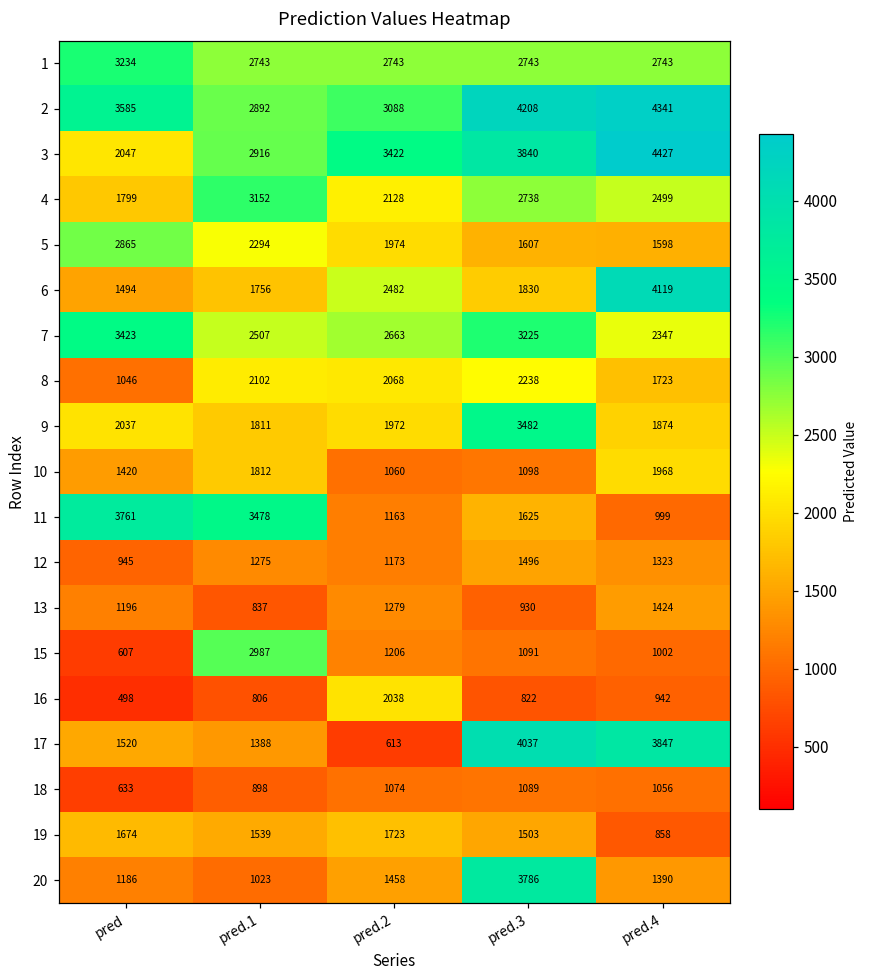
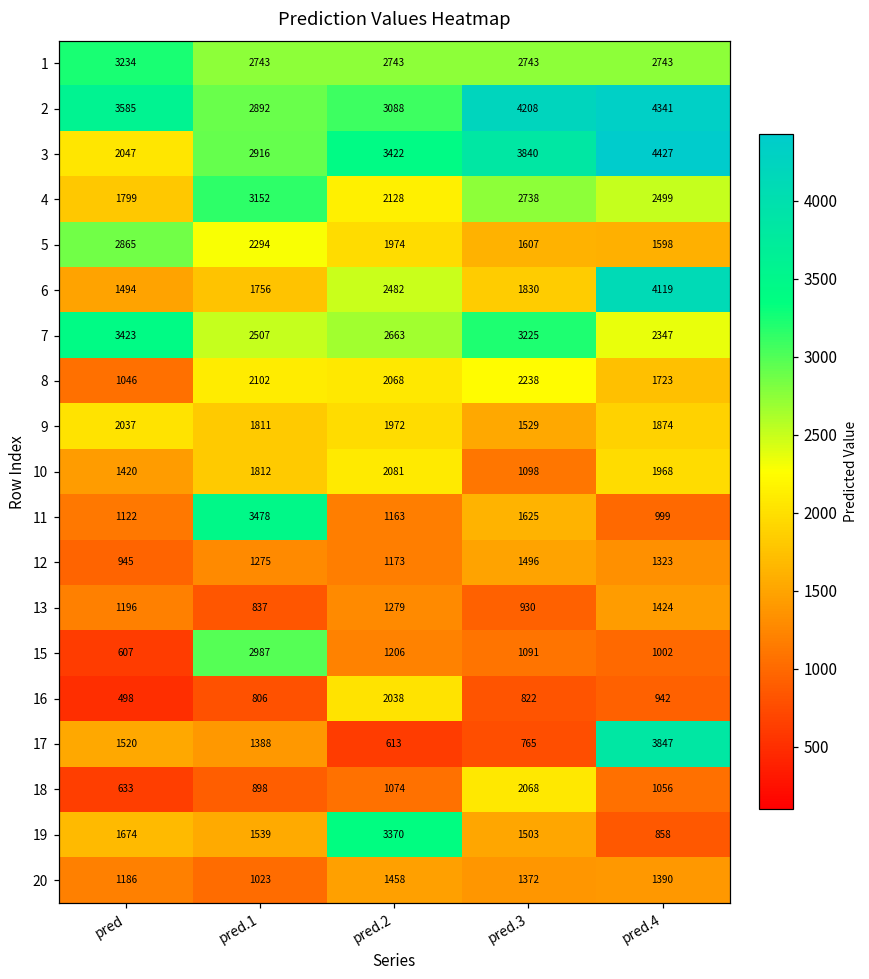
  {
    "1": {
      "pred": 3234,
      "pred.1": 2743,
      "pred.2": 2743,
      "pred.3": 2743,
      "pred.4": 2743
    },
    "2": {
      "pred": 3585,
      "pred.1": 2892,
      "pred.2": 3088,
      "pred.3": 4208,
      "pred.4": 4341
    },
    "3": {
      "pred": 2047,
      "pred.1": 2916,
      "pred.2": 3422,
      "pred.3": 3840,
      "pred.4": 4427
    },
    "4": {
      "pred": 1799,
      "pred.1": 3152,
      "pred.2": 2128,
      "pred.3": 2738,
      "pred.4": 2499
    },
    "5": {
      "pred": 2865,
      "pred.1": 2294,
      "pred.2": 1974,
      "pred.3": 1607,
      "pred.4": 1598
    },
    "6": {
      "pred": 1494,
      "pred.1": 1756,
      "pred.2": 2482,
      "pred.3": 1830,
      "pred.4": 4119
    },
    "7": {
      "pred": 3423,
      "pred.1": 2507,
      "pred.2": 2663,
      "pred.3": 3225,
      "pred.4": 2347
    },
    "8": {
      "pred": 1046,
      "pred.1": 2102,
      "pred.2": 2068,
      "pred.3": 2238,
      "pred.4": 1723
    },
    "9": {
      "pred": 2037,
      "pred.1": 1811,
      "pred.2": 1972,
-     "pred.3": 3482,
+     "pred.3": 1529,
      "pred.4": 1874
    },
    "10": {
      "pred": 1420,
      "pred.1": 1812,
-     "pred.2": 1060,
+     "pred.2": 2081,
      "pred.3": 1098,
      "pred.4": 1968
    },
    "11": {
-     "pred": 3761,
+     "pred": 1122,
      "pred.1": 3478,
      "pred.2": 1163,
      "pred.3": 1625,
      "pred.4": 999
    },
    "12": {
      "pred": 945,
      "pred.1": 1275,
      "pred.2": 1173,
      "pred.3": 1496,
      "pred.4": 1323
    },
    "13": {
      "pred": 1196,
      "pred.1": 837,
      "pred.2": 1279,
      "pred.3": 930,
      "pred.4": 1424
    },
    "15": {
      "pred": 607,
      "pred.1": 2987,
      "pred.2": 1206,
      "pred.3": 1091,
      "pred.4": 1002
    },
    "16": {
      "pred": 498,
      "pred.1": 806,
      "pred.2": 2038,
      "pred.3": 822,
      "pred.4": 942
    },
    "17": {
      "pred": 1520,
      "pred.1": 1388,
      "pred.2": 613,
-     "pred.3": 4037,
+     "pred.3": 765,
      "pred.4": 3847
    },
    "18": {
      "pred": 633,
      "pred.1": 898,
      "pred.2": 1074,
-     "pred.3": 1089,
+     "pred.3": 2068,
      "pred.4": 1056
    },
    "19": {
      "pred": 1674,
      "pred.1": 1539,
-     "pred.2": 1723,
+     "pred.2": 3370,
      "pred.3": 1503,
      "pred.4": 858
    },
    "20": {
      "pred": 1186,
      "pred.1": 1023,
      "pred.2": 1458,
-     "pred.3": 3786,
+     "pred.3": 1372,
      "pred.4": 1390
    }
  }
